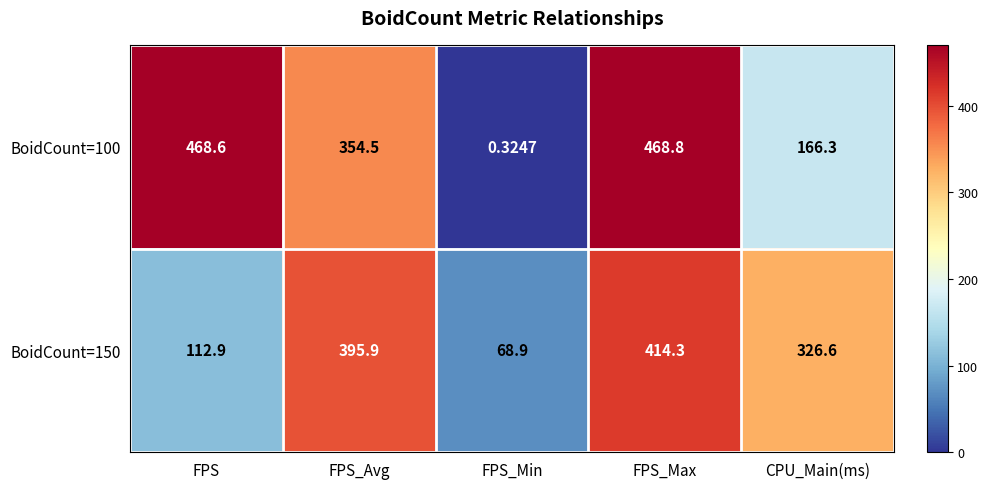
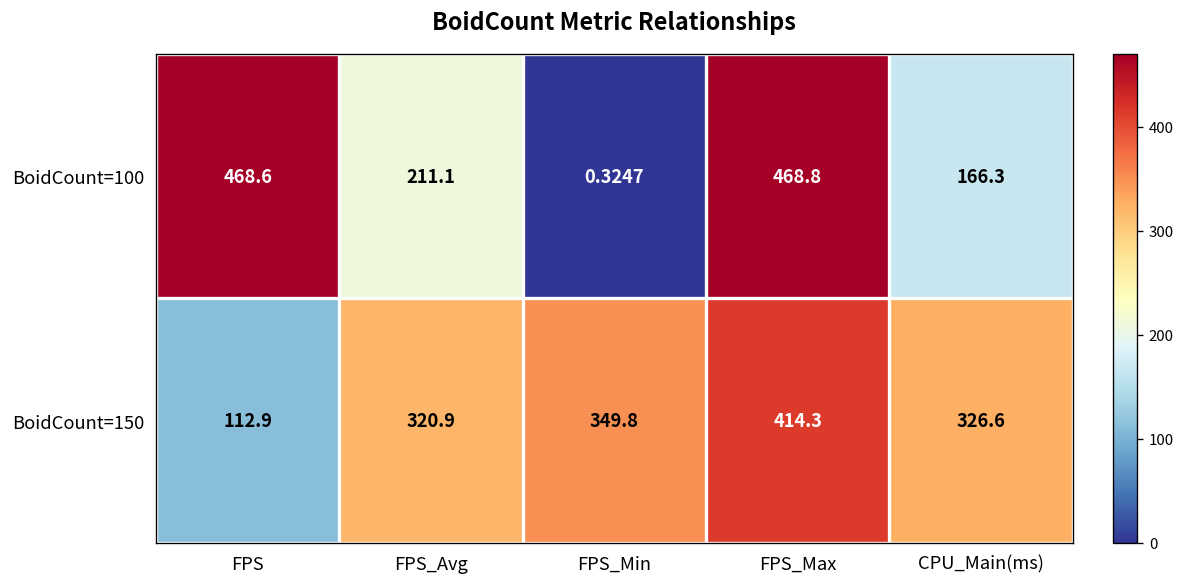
  {
    "BoidCount=100": {
      "FPS": 468.6,
-     "FPS_Avg": 354.5,
+     "FPS_Avg": 211.1,
      "FPS_Min": 0.3247,
      "FPS_Max": 468.8,
      "CPU_Main(ms)": 166.3
    },
    "BoidCount=150": {
      "FPS": 112.9,
-     "FPS_Avg": 395.9,
-     "FPS_Min": 68.9,
+     "FPS_Avg": 320.9,
+     "FPS_Min": 349.8,
      "FPS_Max": 414.3,
      "CPU_Main(ms)": 326.6
    }
  }
